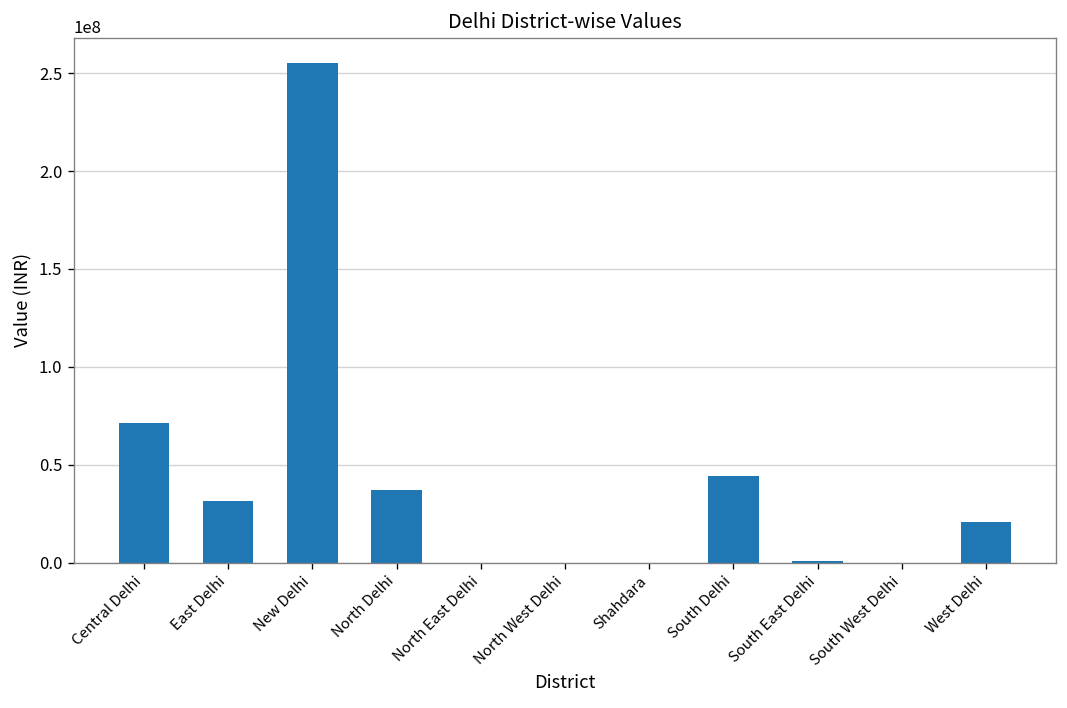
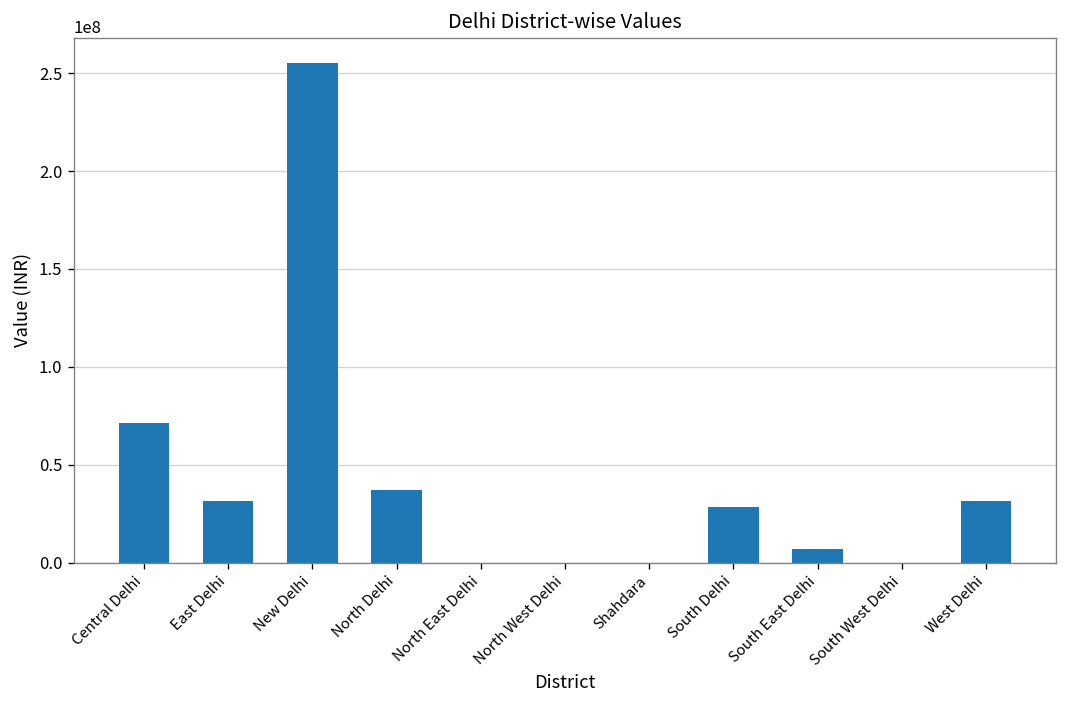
  {
    "Central Delhi": 71000000,
    "East Delhi": 32000000,
    "New Delhi": 255000000,
    "North Delhi": 37000000,
    "North East Delhi": 0,
    "North West Delhi": 0,
    "Shahdara": 0,
-   "South Delhi": 44000000,
-   "South East Delhi": 1000000,
+   "South Delhi": 28000000,
+   "South East Delhi": 7000000,
    "South West Delhi": 0,
-   "West Delhi": 21000000
+   "West Delhi": 32000000
  }
